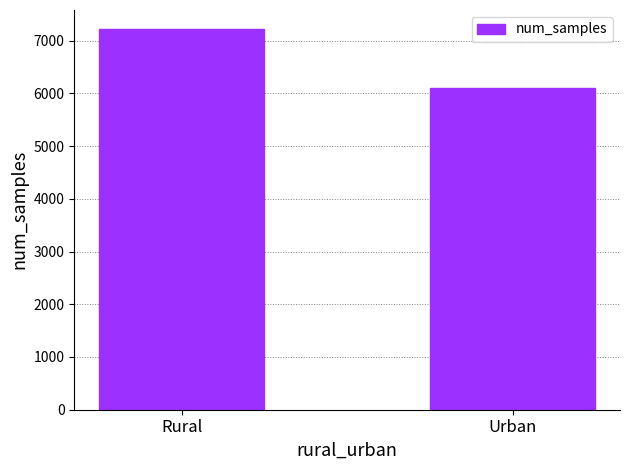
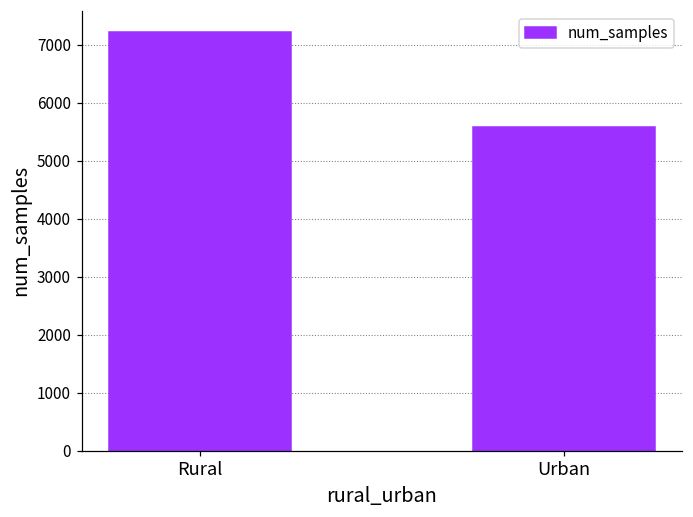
  {
    "Rural": 7200,
-   "Urban": 6100
+   "Urban": 5600
  }
